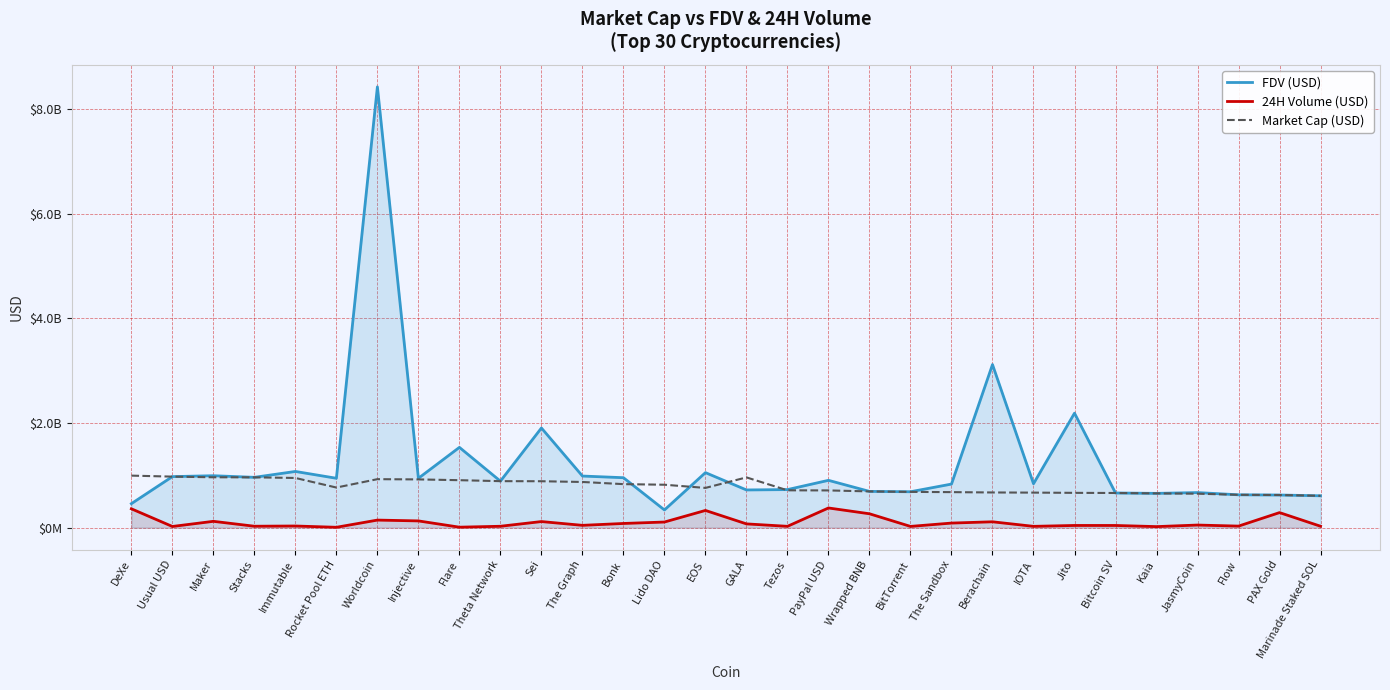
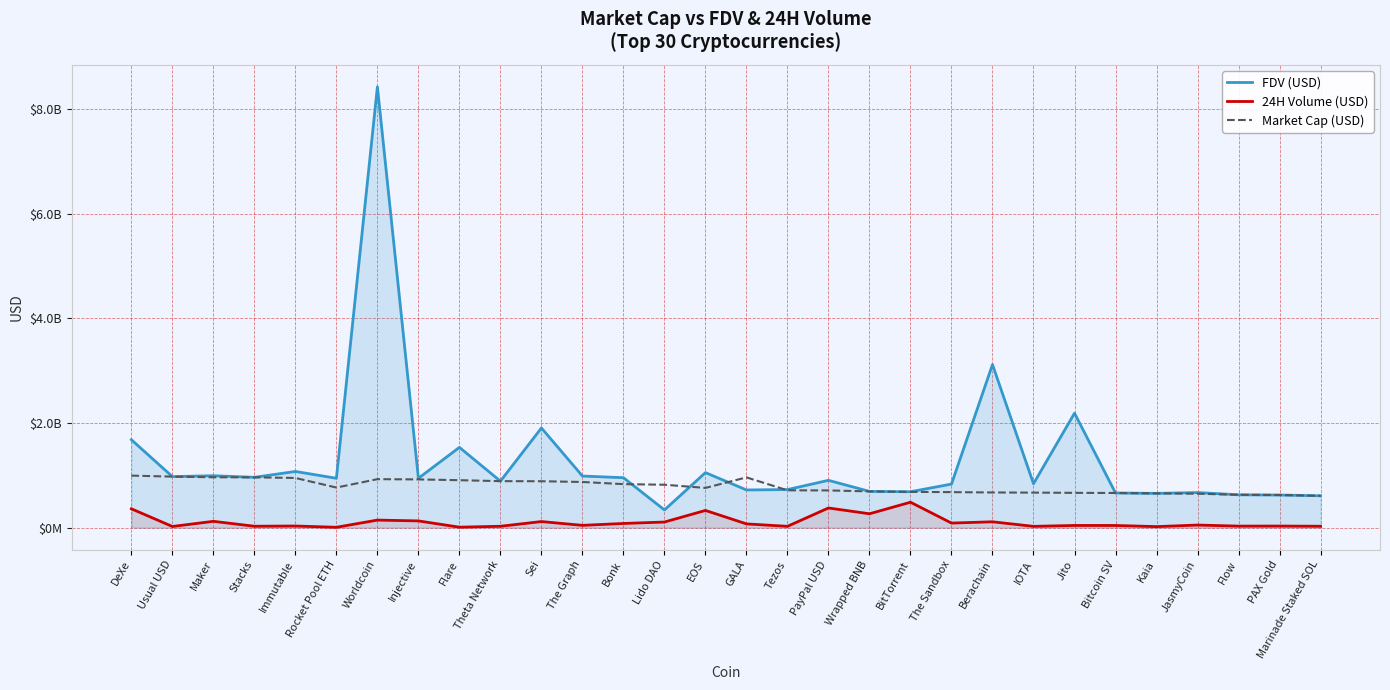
  {
    "FDV (USD)": {
-     "DeXe": "$500000000",
+     "DeXe": "$1700000000",
      "Immutable": "$1100000000",
      "Rocket Pool ETH": "$900000000",
      "Worldcoin": "$8400000000",
      "Flare": "$1500000000",
      "Sei": "$1900000000",
      "The Graph": "$1000000000",
      "Bonk": "$1000000000",
      "Lido DAO": "$300000000",
      "EOS": "$1100000000",
      "GALA": "$700000000",
      "PayPal USD": "$900000000",
      "The Sandbox": "$800000000",
      "Berachain": "$3100000000",
      "IOTA": "$800000000",
      "Jito": "$2200000000"
    },
    "24H Volume (USD)": {
      "DeXe": "$400000000",
      "Usual USD": "$0",
      "Maker": "$100000000",
      "Stacks": "$0",
      "Immutable": "$0",
      "Rocket Pool ETH": "$0",
      "Worldcoin": "$100000000",
      "Injective": "$100000000",
      "Flare": "$0",
      "Theta Network": "$0",
      "Sei": "$100000000",
      "The Graph": "$0",
      "Bonk": "$100000000",
      "Lido DAO": "$100000000",
      "EOS": "$300000000",
      "GALA": "$100000000",
      "Tezos": "$0",
      "PayPal USD": "$400000000",
      "Wrapped BNB": "$300000000",
-     "BitTorrent": "$0",
+     "BitTorrent": "$500000000",
      "The Sandbox": "$100000000",
      "Berachain": "$100000000",
      "IOTA": "$0",
      "Jito": "$0",
      "Bitcoin SV": "$0",
      "Kaia": "$0",
      "JasmyCoin": "$0",
      "Flow": "$0",
-     "PAX Gold": "$300000000",
+     "PAX Gold": "$0",
      "Marinade Staked SOL": "$0"
    },
    "Market Cap (USD)": {
      "DeXe": "$1000000000",
      "Immutable": "$900000000",
      "Rocket Pool ETH": "$800000000",
      "Worldcoin": "$900000000",
      "Flare": "$900000000",
      "Sei": "$900000000",
      "The Graph": "$900000000",
      "Bonk": "$800000000",
      "Lido DAO": "$800000000",
      "EOS": "$800000000",
      "GALA": "$1000000000",
      "PayPal USD": "$700000000",
      "The Sandbox": "$700000000",
      "Berachain": "$700000000",
      "IOTA": "$700000000",
      "Jito": "$700000000"
    }
  }
